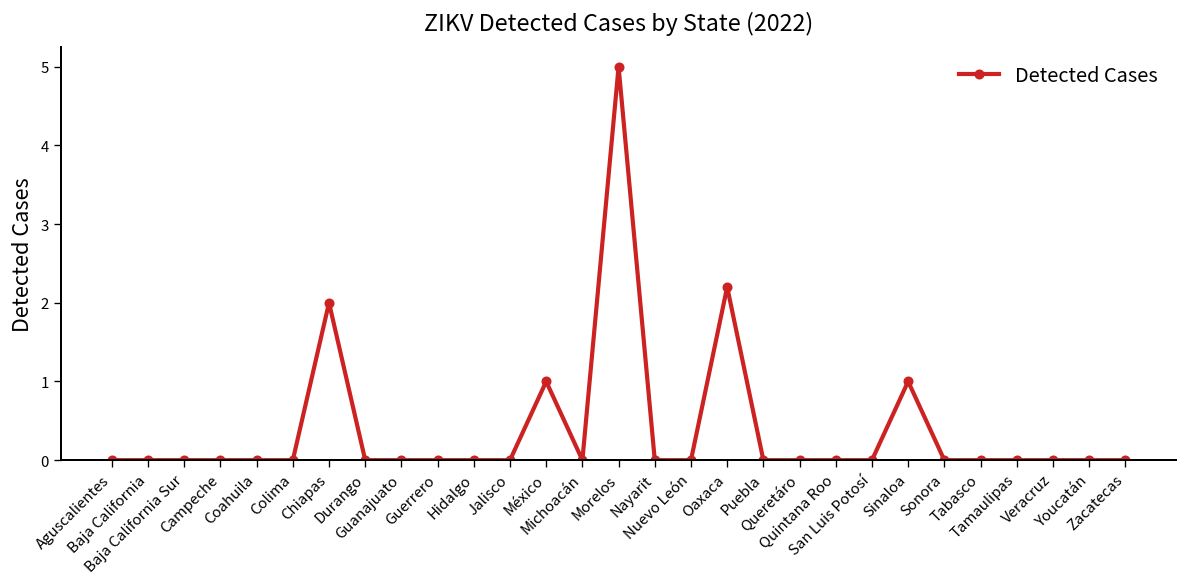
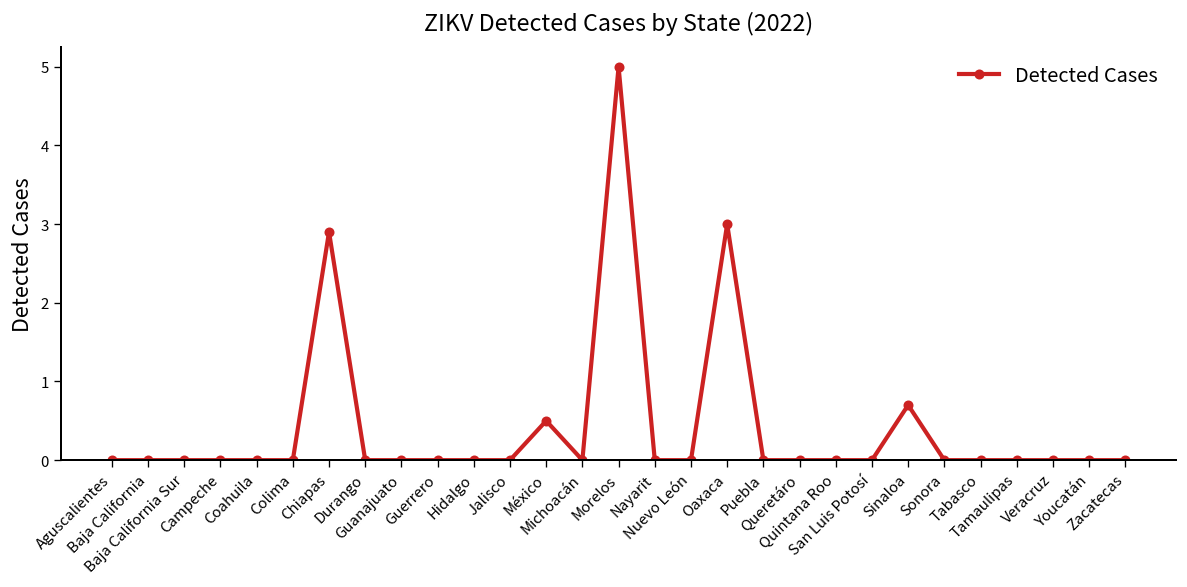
  {
    "Aguscalientes": 0.0,
    "Baja California": 0.0,
    "Baja California Sur": 0.0,
    "Campeche": 0.0,
    "Coahuila": 0.0,
    "Colima": 0.0,
-   "Chiapas": 2.0,
+   "Chiapas": 2.9,
    "Durango": 0.0,
    "Guanajuato": 0.0,
    "Guerrero": 0.0,
    "Hidalgo": 0.0,
    "Jalisco": 0.0,
-   "México": 1.0,
+   "México": 0.5,
    "Michoacán": 0.0,
    "Morelos": 5.0,
    "Nayarit": 0.0,
    "Nuevo León": 0.0,
-   "Oaxaca": 2.2,
+   "Oaxaca": 3.0,
    "Puebla": 0.0,
    "Queretáro": 0.0,
    "Quintana Roo": 0.0,
    "San Luis Potosí": 0.0,
-   "Sinaloa": 1.0,
+   "Sinaloa": 0.7,
    "Sonora": 0.0,
    "Tabasco": 0.0,
    "Tamaulipas": 0.0,
    "Veracruz": 0.0,
    "Youcatán": 0.0,
    "Zacatecas": 0.0
  }
